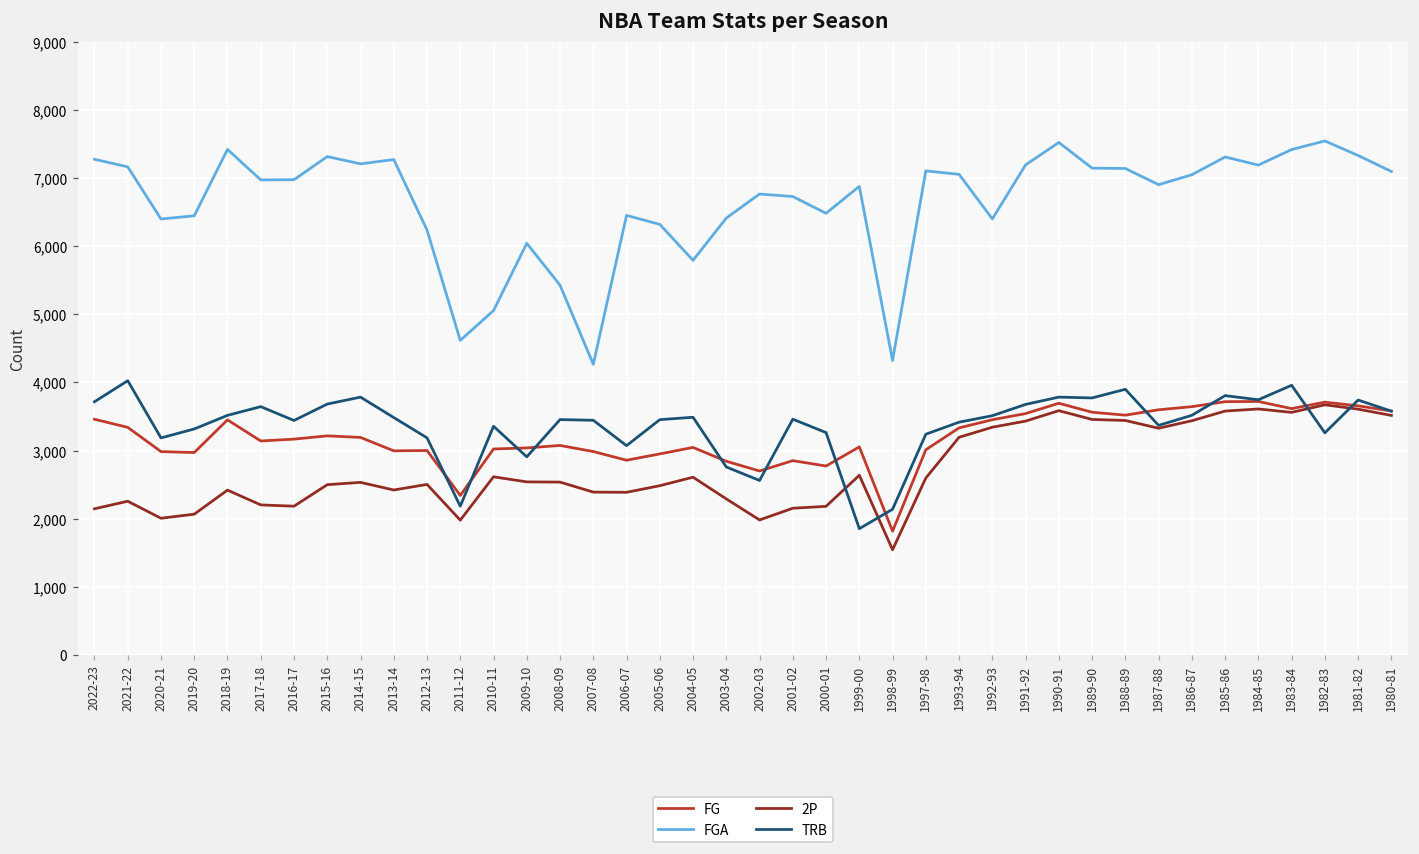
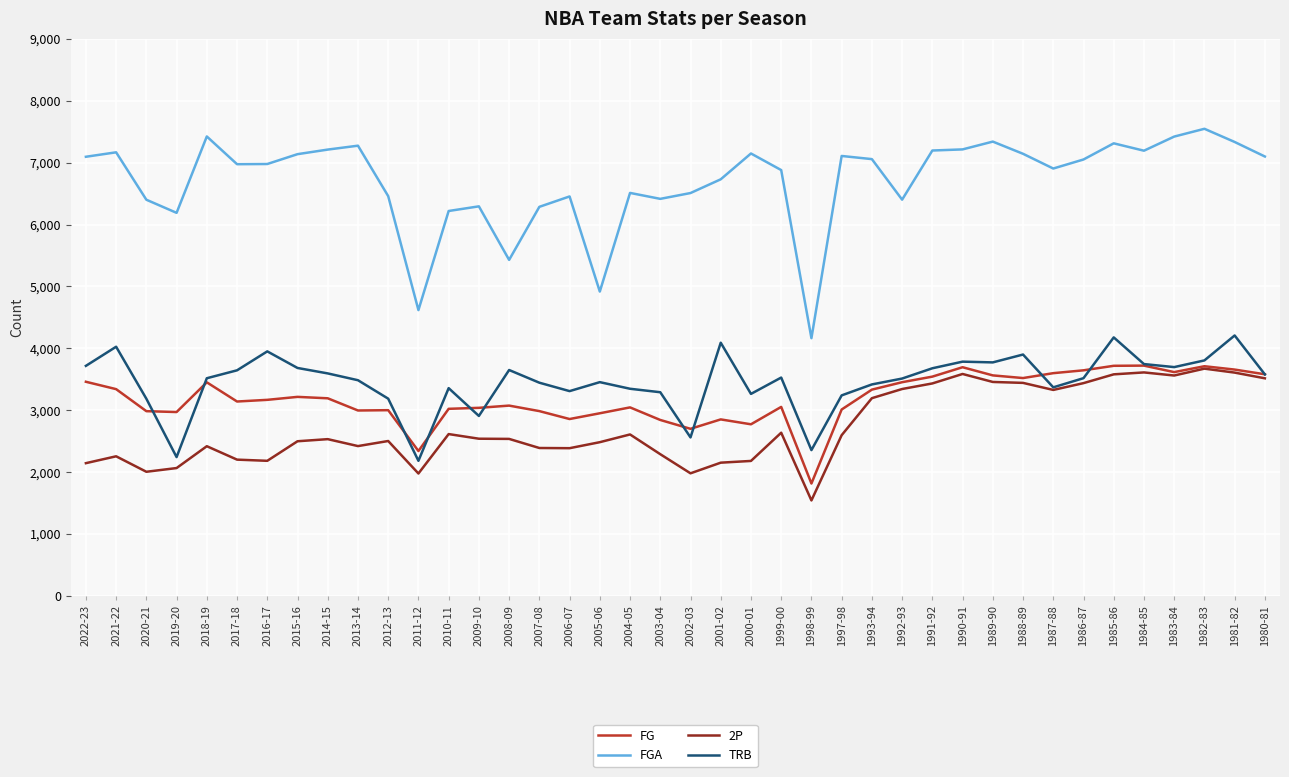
  {
    "FGA": {
-     "2022-23": "7,300",
+     "2022-23": "7,100",
      "2021-22": "7,200",
      "2020-21": "6,400",
-     "2019-20": "6,400",
+     "2019-20": "6,200",
      "2018-19": "7,400",
      "2017-18": "7,000",
      "2016-17": "7,000",
-     "2015-16": "7,300",
+     "2015-16": "7,100",
      "2014-15": "7,200",
      "2013-14": "7,300",
-     "2012-13": "6,200",
+     "2012-13": "6,500",
      "2011-12": "4,600",
-     "2010-11": "5,100",
-     "2009-10": "6,000",
+     "2010-11": "6,200",
+     "2009-10": "6,300",
      "2008-09": "5,400",
-     "2007-08": "4,300",
+     "2007-08": "6,300",
      "2006-07": "6,500",
-     "2005-06": "6,300",
-     "2004-05": "5,800",
+     "2005-06": "4,900",
+     "2004-05": "6,500",
      "2003-04": "6,400",
-     "2002-03": "6,800",
+     "2002-03": "6,500",
      "2001-02": "6,700",
-     "2000-01": "6,500",
+     "2000-01": "7,100",
      "1999-00": "6,900",
-     "1998-99": "4,300",
+     "1998-99": "4,200",
      "1997-98": "7,100",
      "1993-94": "7,100",
      "1992-93": "6,400",
      "1991-92": "7,200",
-     "1990-91": "7,500",
-     "1989-90": "7,100",
+     "1990-91": "7,200",
+     "1989-90": "7,300",
      "1988-89": "7,100",
      "1987-88": "6,900",
      "1986-87": "7,100",
      "1985-86": "7,300",
      "1984-85": "7,200",
      "1983-84": "7,400",
      "1982-83": "7,500",
      "1981-82": "7,300",
      "1980-81": "7,100"
    },
    "TRB": {
      "2022-23": "3,700",
      "2021-22": "4,000",
      "2020-21": "3,200",
-     "2019-20": "3,300",
+     "2019-20": "2,200",
      "2018-19": "3,500",
      "2017-18": "3,600",
-     "2016-17": "3,400",
+     "2016-17": "4,000",
      "2015-16": "3,700",
-     "2014-15": "3,800",
+     "2014-15": "3,600",
      "2013-14": "3,500",
      "2012-13": "3,200",
      "2011-12": "2,200",
      "2010-11": "3,400",
      "2009-10": "2,900",
-     "2008-09": "3,500",
+     "2008-09": "3,700",
      "2007-08": "3,400",
-     "2006-07": "3,100",
+     "2006-07": "3,300",
      "2005-06": "3,500",
-     "2004-05": "3,500",
-     "2003-04": "2,800",
+     "2004-05": "3,300",
+     "2003-04": "3,300",
      "2002-03": "2,600",
-     "2001-02": "3,500",
+     "2001-02": "4,100",
      "2000-01": "3,300",
-     "1999-00": "1,900",
-     "1998-99": "2,100",
+     "1999-00": "3,500",
+     "1998-99": "2,400",
      "1997-98": "3,200",
      "1993-94": "3,400",
      "1992-93": "3,500",
      "1991-92": "3,700",
      "1990-91": "3,800",
      "1989-90": "3,800",
      "1988-89": "3,900",
      "1987-88": "3,400",
      "1986-87": "3,500",
-     "1985-86": "3,800",
-     "1983-84": "4,000",
-     "1982-83": "3,300",
-     "1981-82": "3,700"
+     "1985-86": "4,200",
+     "1983-84": "3,700",
+     "1982-83": "3,800",
+     "1981-82": "4,200"
    }
  }
